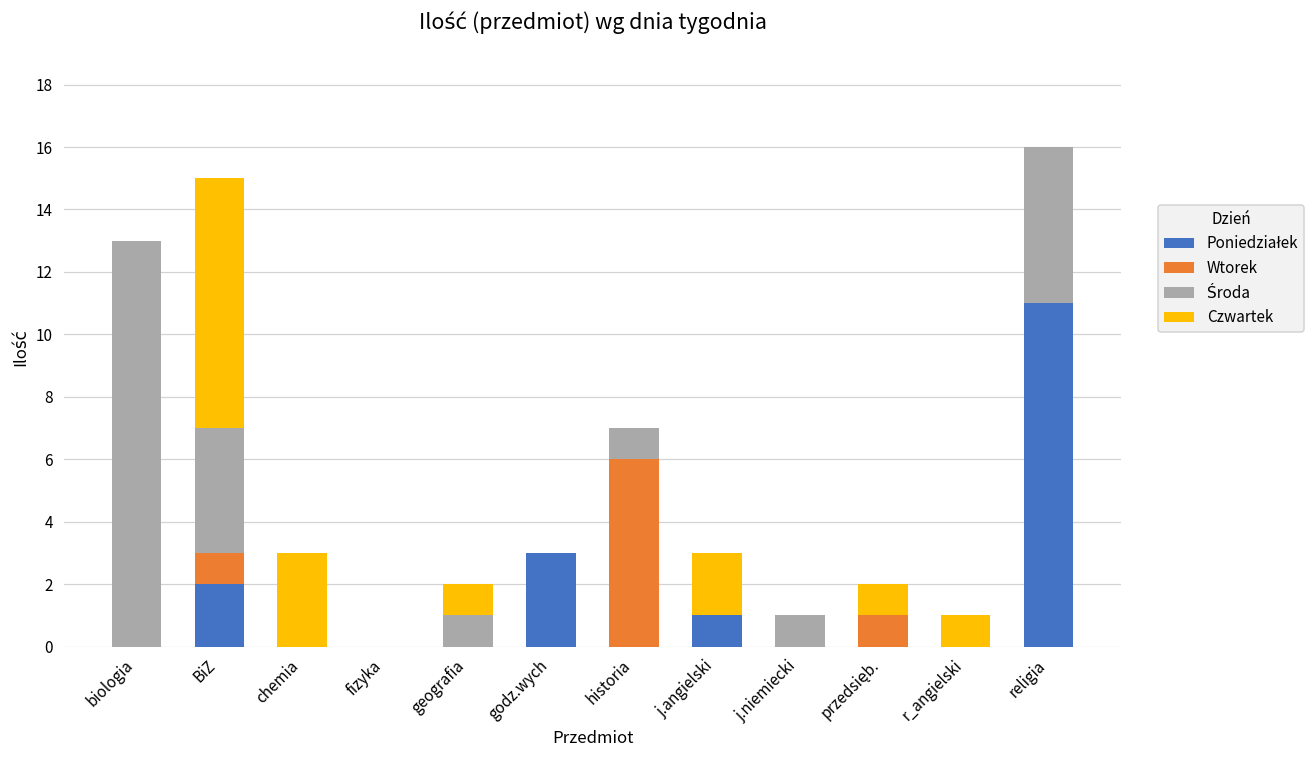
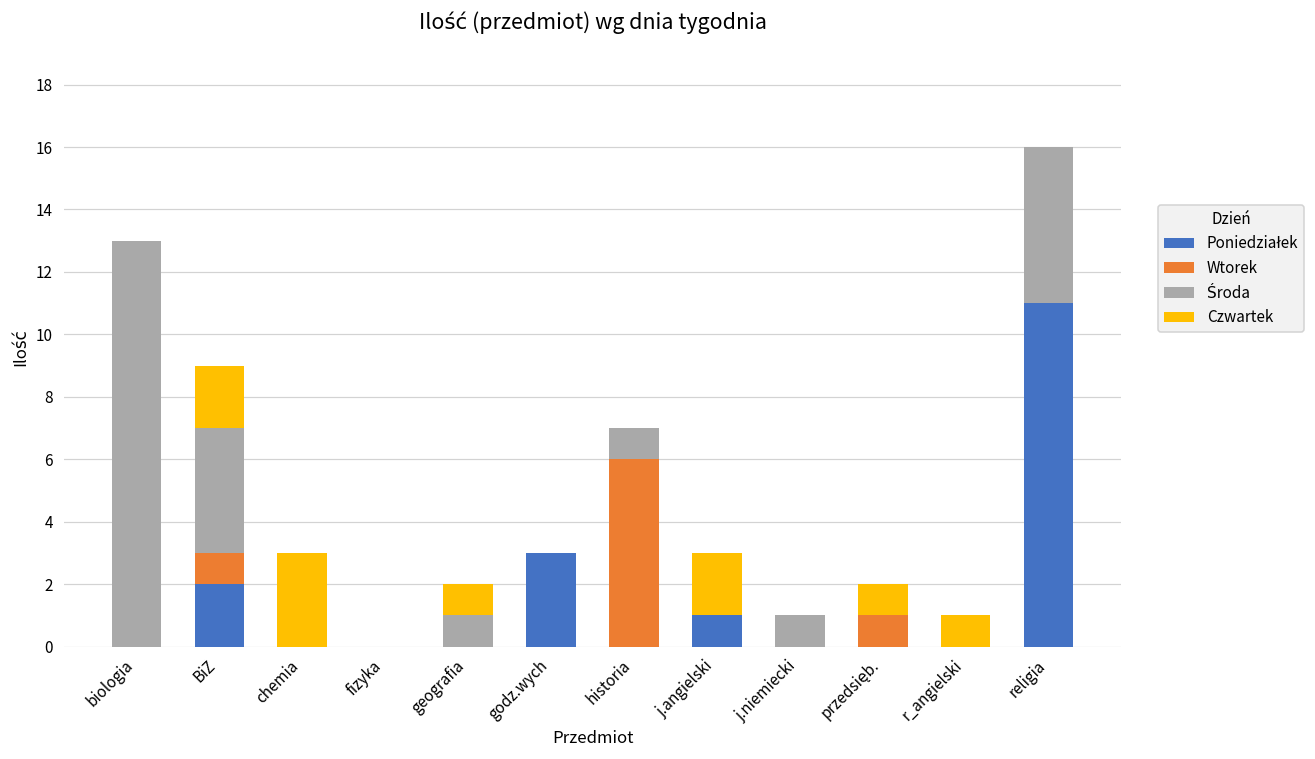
  {
    "Poniedziałek": {
      "biologia": 0,
      "BiZ": 2,
      "chemia": 0,
      "fizyka": 0,
      "geografia": 0,
      "godz.wych": 3,
      "historia": 0,
      "j.angielski": 1,
      "j.niemiecki": 0,
      "przedsięb.": 0,
      "r_angielski": 0,
      "religia": 11
    },
    "Środa": {
      "biologia": 13,
      "BiZ": 4,
      "chemia": 0,
      "fizyka": 0,
      "geografia": 1,
      "godz.wych": 0,
      "historia": 1,
      "j.angielski": 0,
      "j.niemiecki": 1,
      "przedsięb.": 0,
      "r_angielski": 0,
      "religia": 5
    },
    "Czwartek": {
      "biologia": 0,
-     "BiZ": 8,
+     "BiZ": 2,
      "chemia": 3,
      "fizyka": 0,
      "geografia": 1,
      "godz.wych": 0,
      "historia": 0,
      "j.angielski": 2,
      "j.niemiecki": 0,
      "przedsięb.": 1,
      "r_angielski": 1,
      "religia": 0
    }
  }
